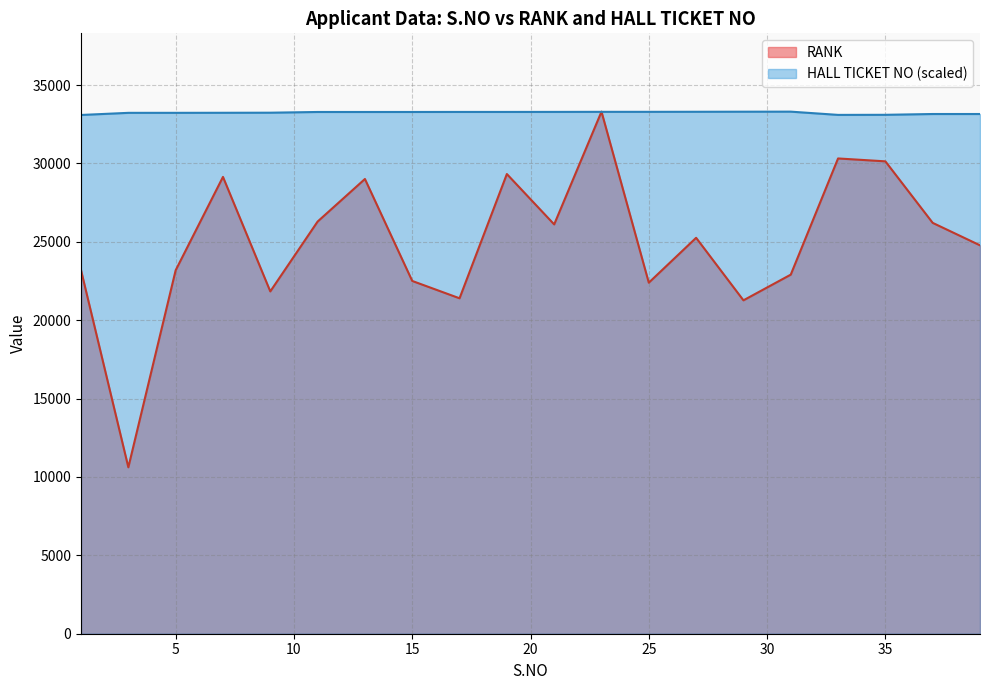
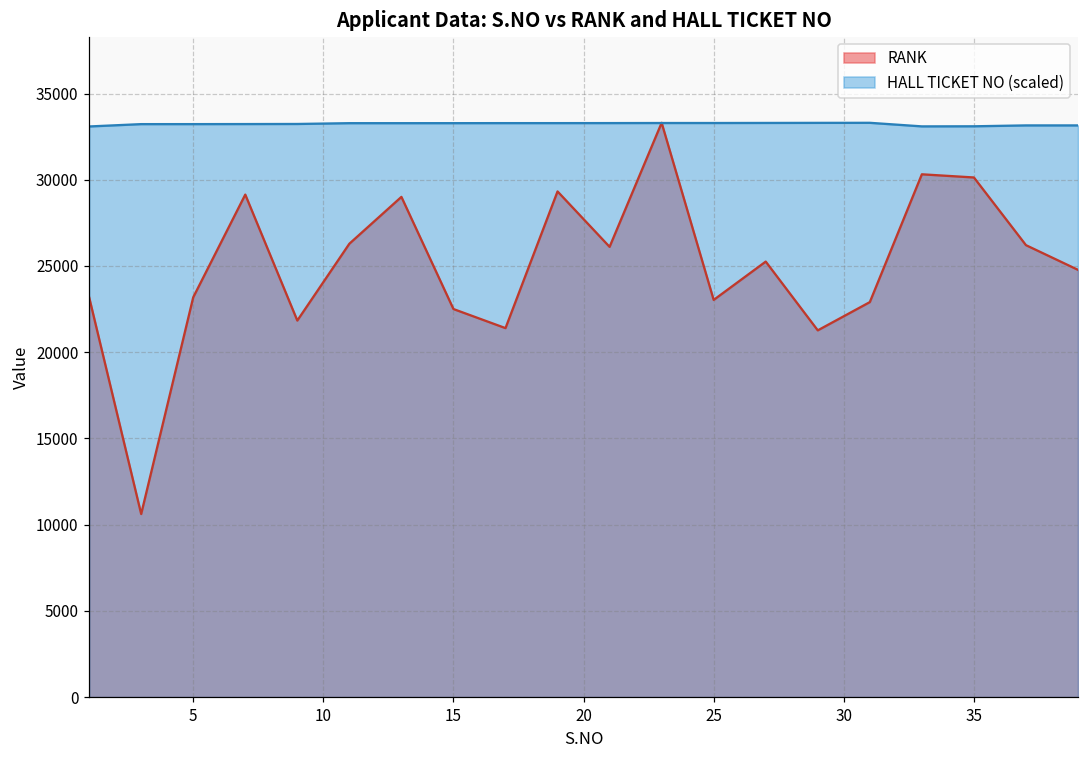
  {
    "RANK": {
      "5": 23200,
      "15": 22500,
-     "25": 22400,
+     "25": 23000,
      "35": 30100
    },
    "HALL TICKET NO (scaled)": {
      "5": 33200,
      "15": 33300,
      "25": 33300,
      "35": 33100
    }
  }
